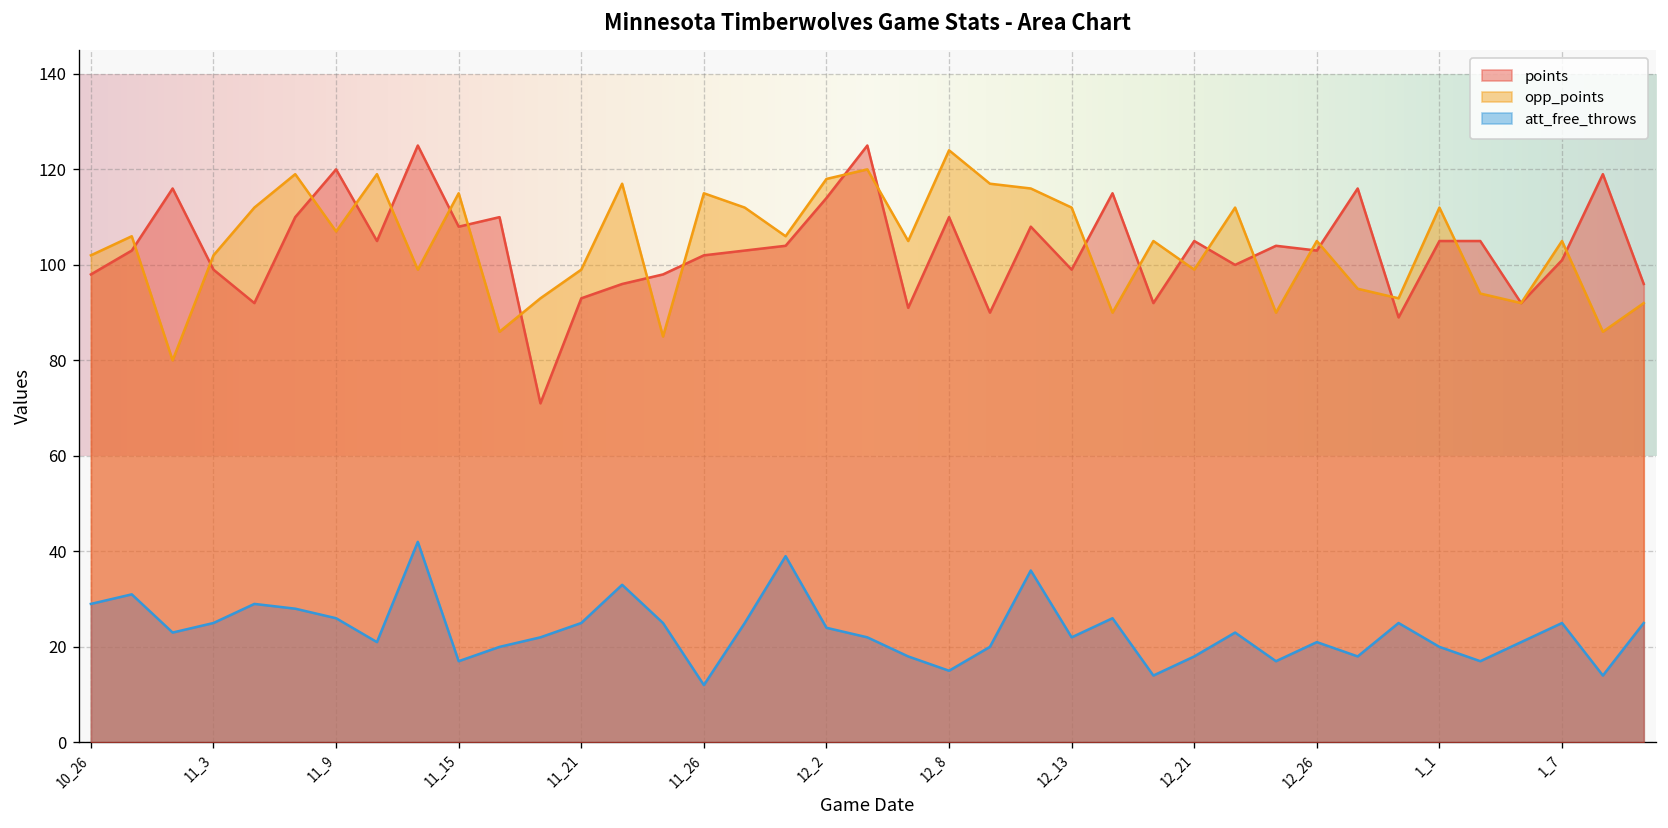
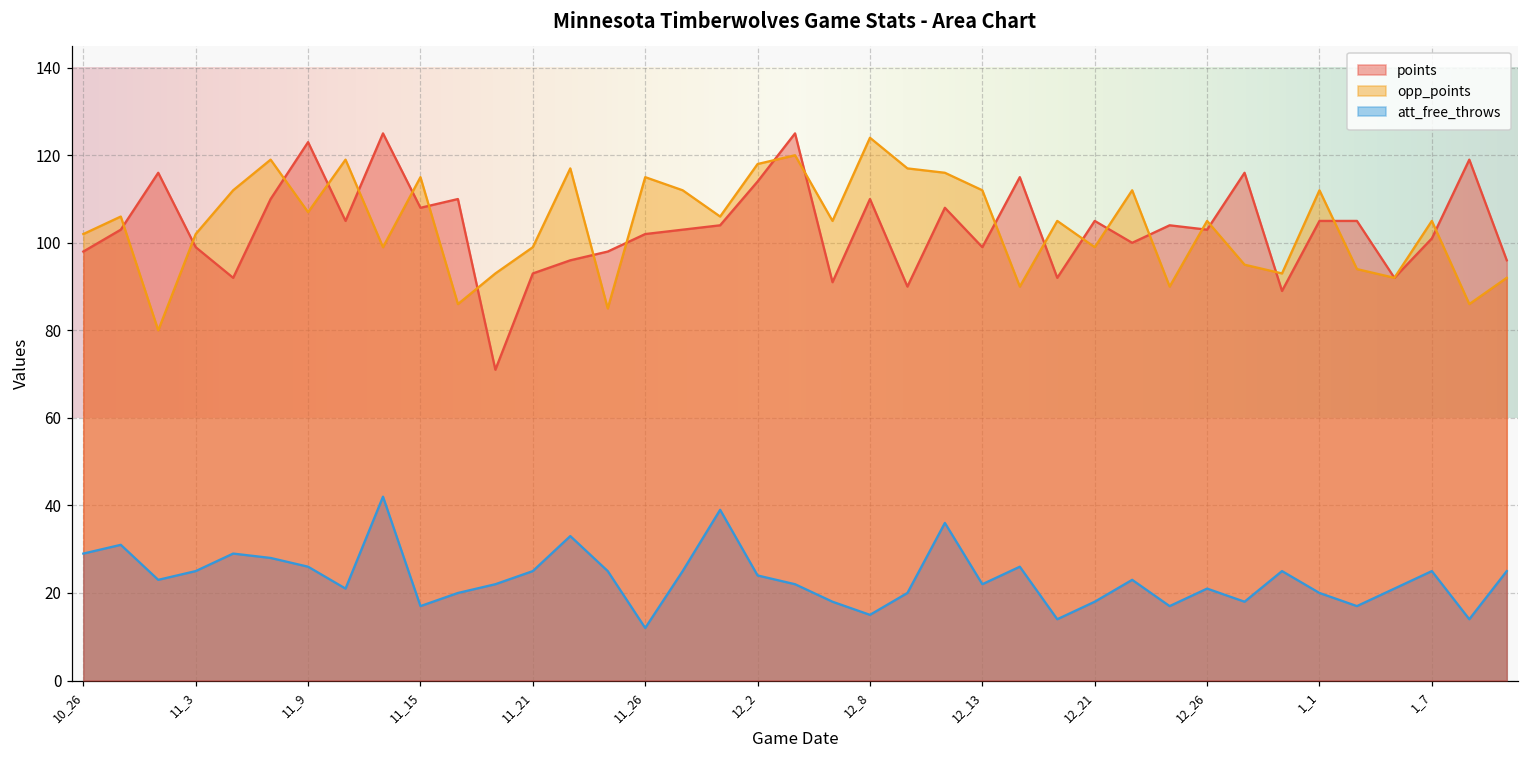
  {
    "points": {
      "10_26": 98,
      "11_3": 99,
-     "11_9": 120,
+     "11_9": 123,
      "11_15": 108,
      "11_21": 93,
      "11_26": 102,
      "12_2": 114,
      "12_8": 110,
      "12_13": 99,
      "12_21": 105,
      "12_26": 103,
      "1_1": 105,
      "1_7": 101
    },
    "opp_points": {
      "10_26": 102,
      "11_3": 102,
      "11_9": 107,
      "11_15": 115,
      "11_21": 99,
      "11_26": 115,
      "12_2": 118,
      "12_8": 124,
      "12_13": 112,
      "12_21": 99,
      "12_26": 105,
      "1_1": 112,
      "1_7": 105
    },
    "att_free_throws": {
      "10_26": 29,
      "11_3": 25,
      "11_9": 26,
      "11_15": 17,
      "11_21": 25,
      "11_26": 12,
      "12_2": 24,
      "12_8": 15,
      "12_13": 22,
      "12_21": 18,
      "12_26": 21,
      "1_1": 20,
      "1_7": 25
    }
  }
